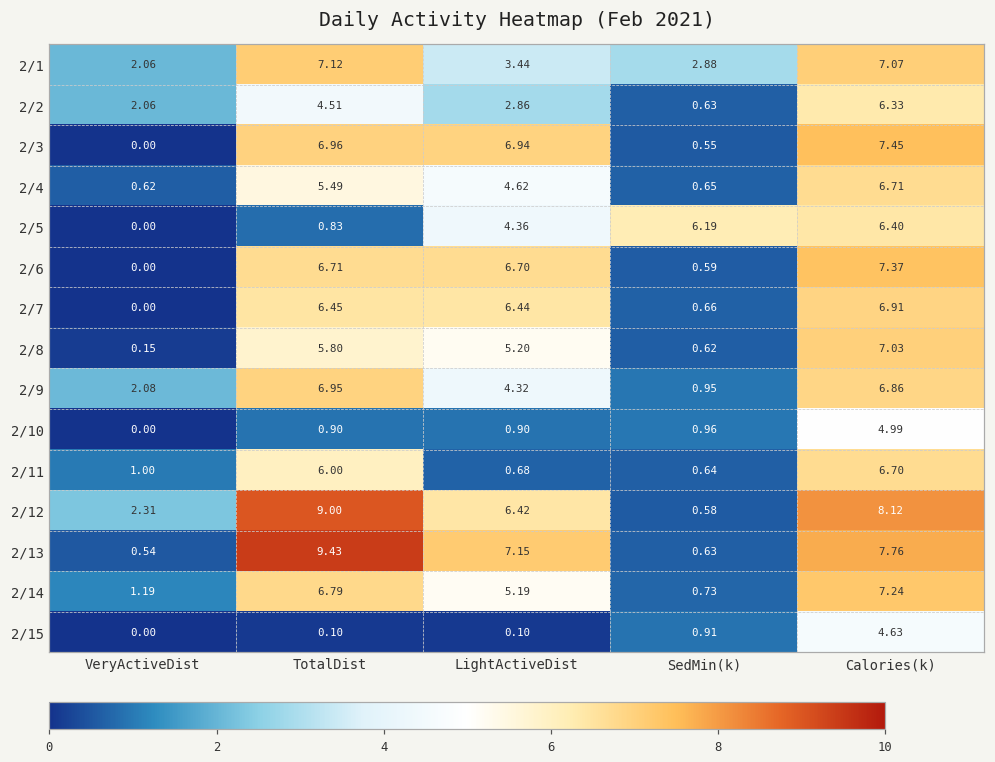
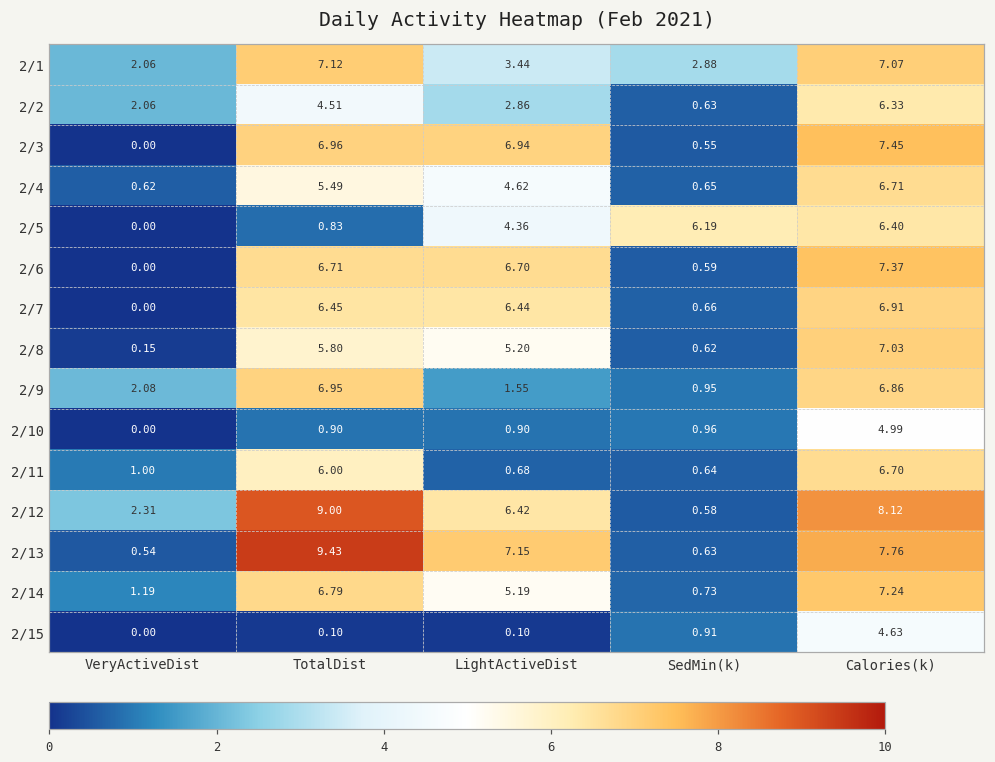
  {
    "2/1": {
      "VeryActiveDist": 2.06,
      "TotalDist": 7.12,
      "LightActiveDist": 3.44,
      "SedMin(k)": 2.88,
      "Calories(k)": 7.07
    },
    "2/2": {
      "VeryActiveDist": 2.06,
      "TotalDist": 4.51,
      "LightActiveDist": 2.86,
      "SedMin(k)": 0.63,
      "Calories(k)": 6.33
    },
    "2/3": {
      "VeryActiveDist": 0.00,
      "TotalDist": 6.96,
      "LightActiveDist": 6.94,
      "SedMin(k)": 0.55,
      "Calories(k)": 7.45
    },
    "2/4": {
      "VeryActiveDist": 0.62,
      "TotalDist": 5.49,
      "LightActiveDist": 4.62,
      "SedMin(k)": 0.65,
      "Calories(k)": 6.71
    },
    "2/5": {
      "VeryActiveDist": 0.00,
      "TotalDist": 0.83,
      "LightActiveDist": 4.36,
      "SedMin(k)": 6.19,
      "Calories(k)": 6.40
    },
    "2/6": {
      "VeryActiveDist": 0.00,
      "TotalDist": 6.71,
      "LightActiveDist": 6.70,
      "SedMin(k)": 0.59,
      "Calories(k)": 7.37
    },
    "2/7": {
      "VeryActiveDist": 0.00,
      "TotalDist": 6.45,
      "LightActiveDist": 6.44,
      "SedMin(k)": 0.66,
      "Calories(k)": 6.91
    },
    "2/8": {
      "VeryActiveDist": 0.15,
      "TotalDist": 5.80,
      "LightActiveDist": 5.20,
      "SedMin(k)": 0.62,
      "Calories(k)": 7.03
    },
    "2/9": {
      "VeryActiveDist": 2.08,
      "TotalDist": 6.95,
-     "LightActiveDist": 4.32,
+     "LightActiveDist": 1.55,
      "SedMin(k)": 0.95,
      "Calories(k)": 6.86
    },
    "2/10": {
      "VeryActiveDist": 0.00,
      "TotalDist": 0.90,
      "LightActiveDist": 0.90,
      "SedMin(k)": 0.96,
      "Calories(k)": 4.99
    },
    "2/11": {
      "VeryActiveDist": 1.00,
      "TotalDist": 6.00,
      "LightActiveDist": 0.68,
      "SedMin(k)": 0.64,
      "Calories(k)": 6.70
    },
    "2/12": {
      "VeryActiveDist": 2.31,
      "TotalDist": 9.00,
      "LightActiveDist": 6.42,
      "SedMin(k)": 0.58,
      "Calories(k)": 8.12
    },
    "2/13": {
      "VeryActiveDist": 0.54,
      "TotalDist": 9.43,
      "LightActiveDist": 7.15,
      "SedMin(k)": 0.63,
      "Calories(k)": 7.76
    },
    "2/14": {
      "VeryActiveDist": 1.19,
      "TotalDist": 6.79,
      "LightActiveDist": 5.19,
      "SedMin(k)": 0.73,
      "Calories(k)": 7.24
    },
    "2/15": {
      "VeryActiveDist": 0.00,
      "TotalDist": 0.10,
      "LightActiveDist": 0.10,
      "SedMin(k)": 0.91,
      "Calories(k)": 4.63
    }
  }
